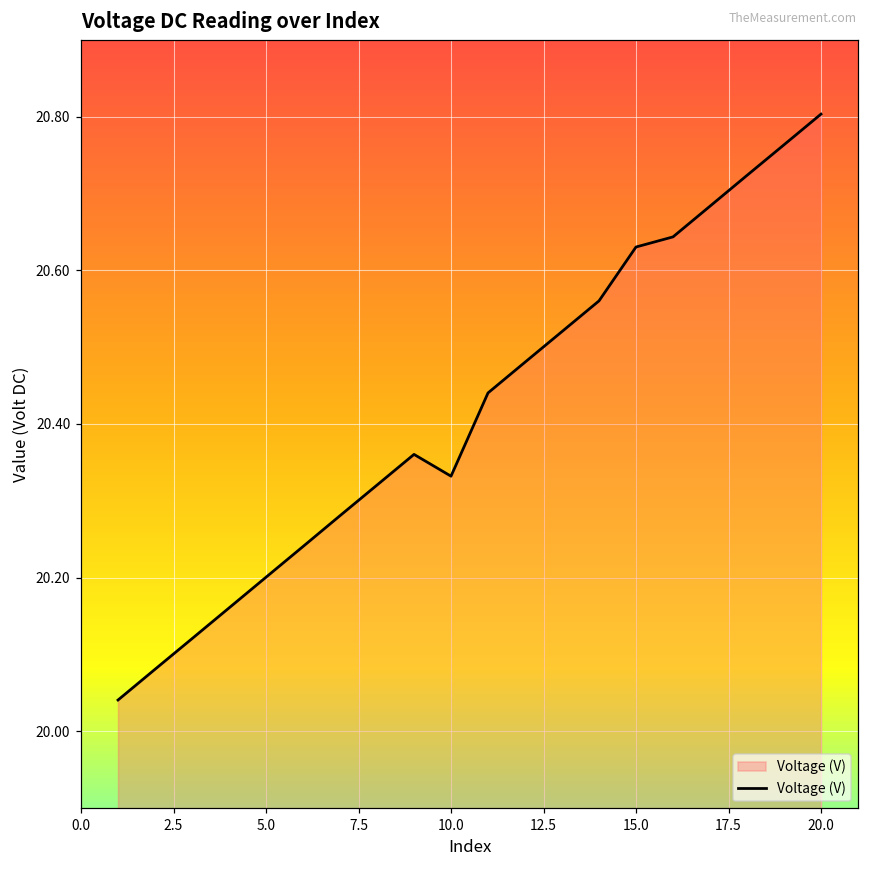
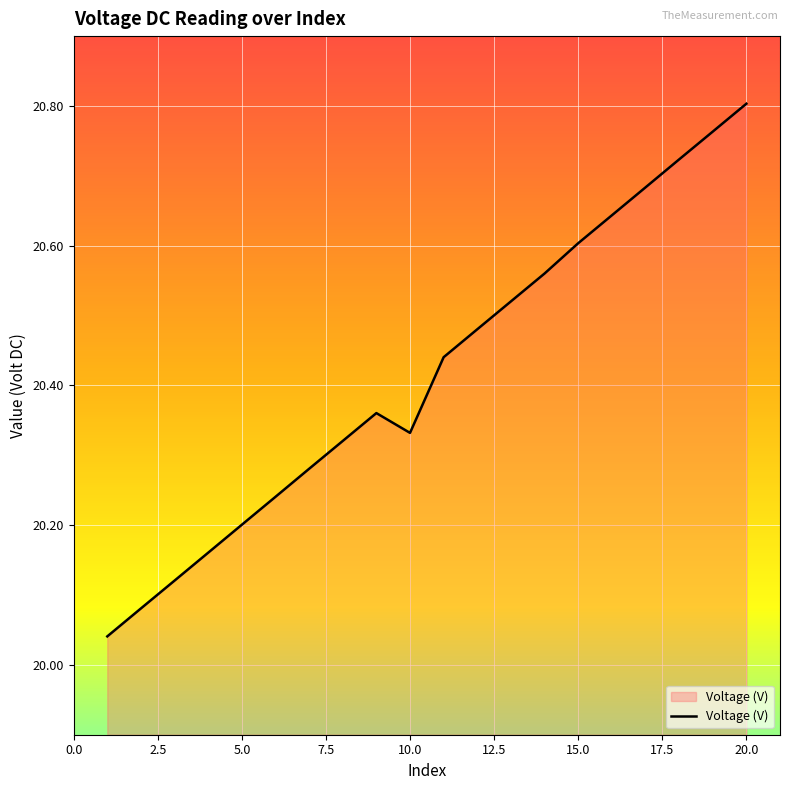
  {
    "5.0": 20.20,
    "10.0": 20.33,
-   "15.0": 20.63,
+   "15.0": 20.60,
    "20.0": 20.80
  }
